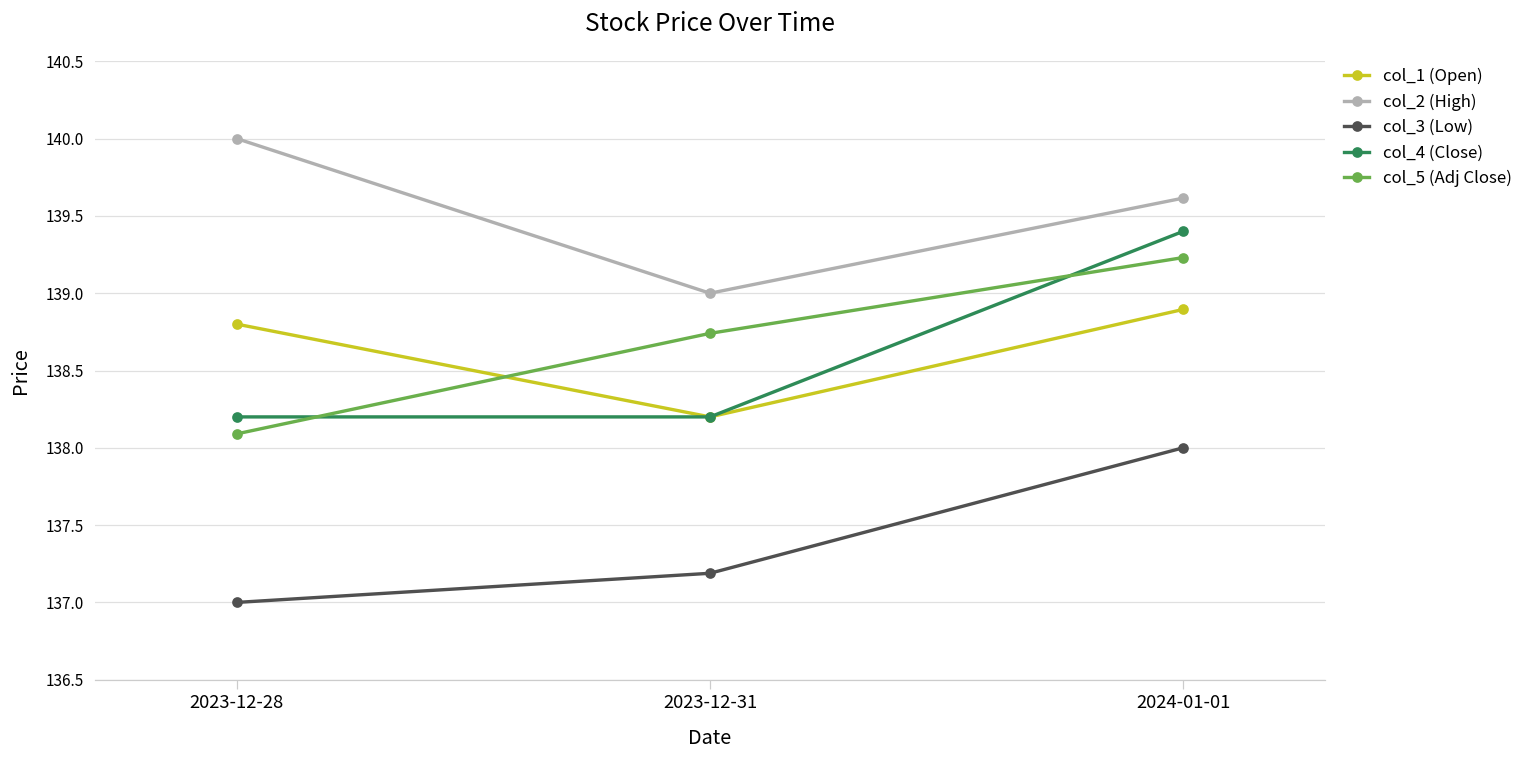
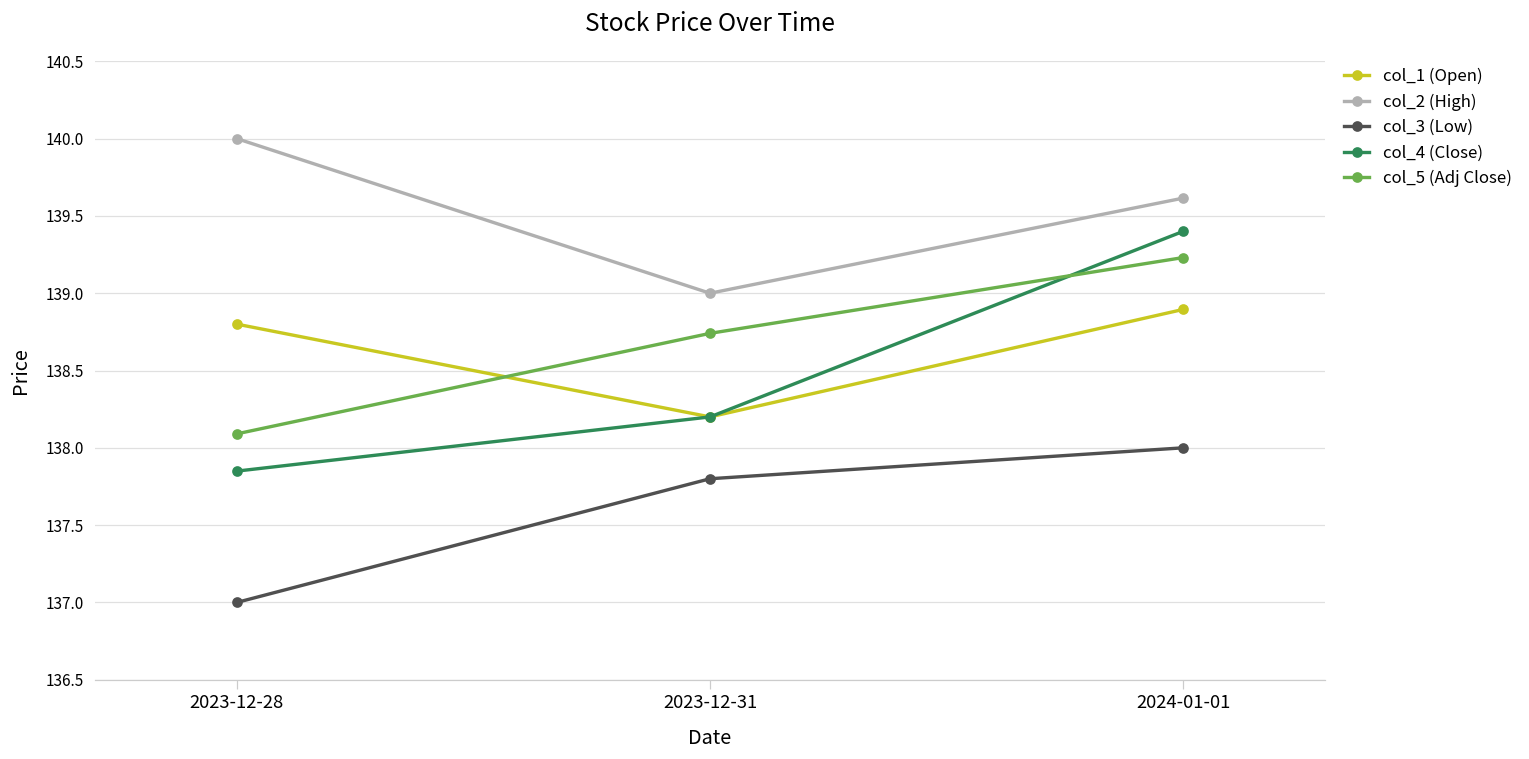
  {
    "col_1 (Open)": {
      "2023-12-28": 138.80,
      "2024-01-01": 138.90
    },
    "col_2 (High)": {
      "2023-12-28": 140.00,
      "2023-12-31": 139.00,
      "2024-01-01": 139.62
    },
    "col_3 (Low)": {
      "2023-12-28": 137.00,
-     "2023-12-31": 137.19,
+     "2023-12-31": 137.80,
      "2024-01-01": 138.00
    },
    "col_4 (Close)": {
-     "2023-12-28": 138.20,
+     "2023-12-28": 137.85,
      "2024-01-01": 139.40
    },
    "col_5 (Adj Close)": {
      "2023-12-28": 138.09,
      "2023-12-31": 138.74,
      "2024-01-01": 139.23
    }
  }
